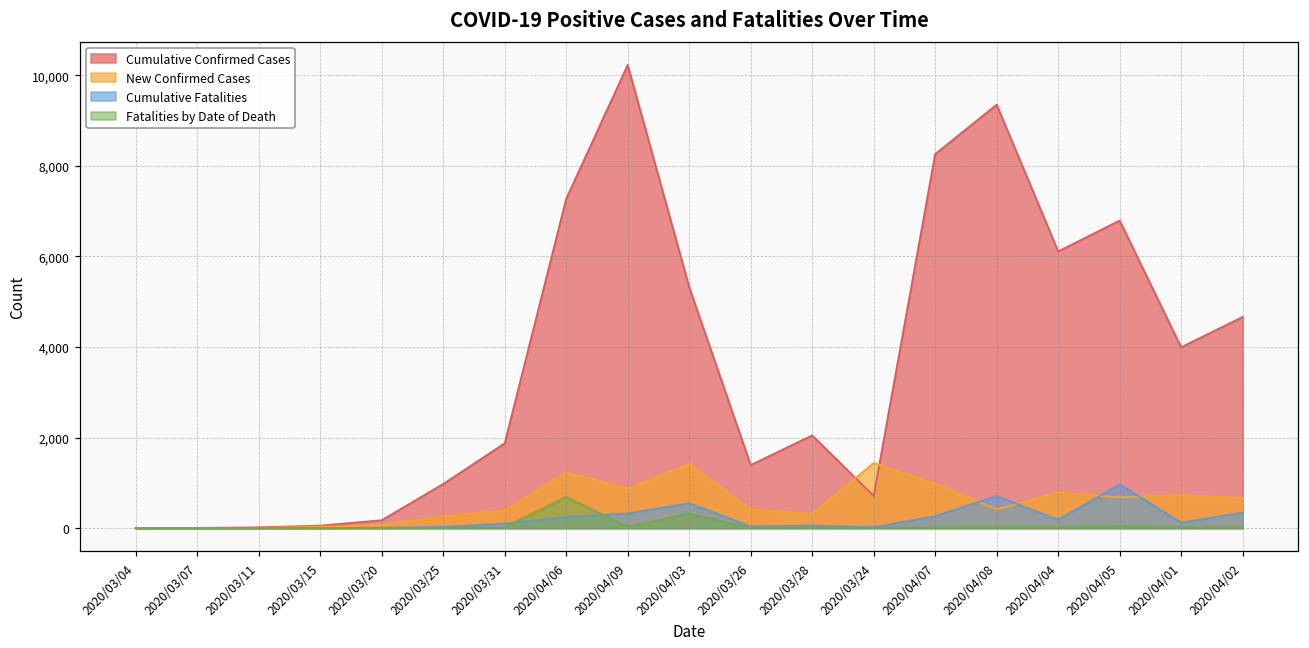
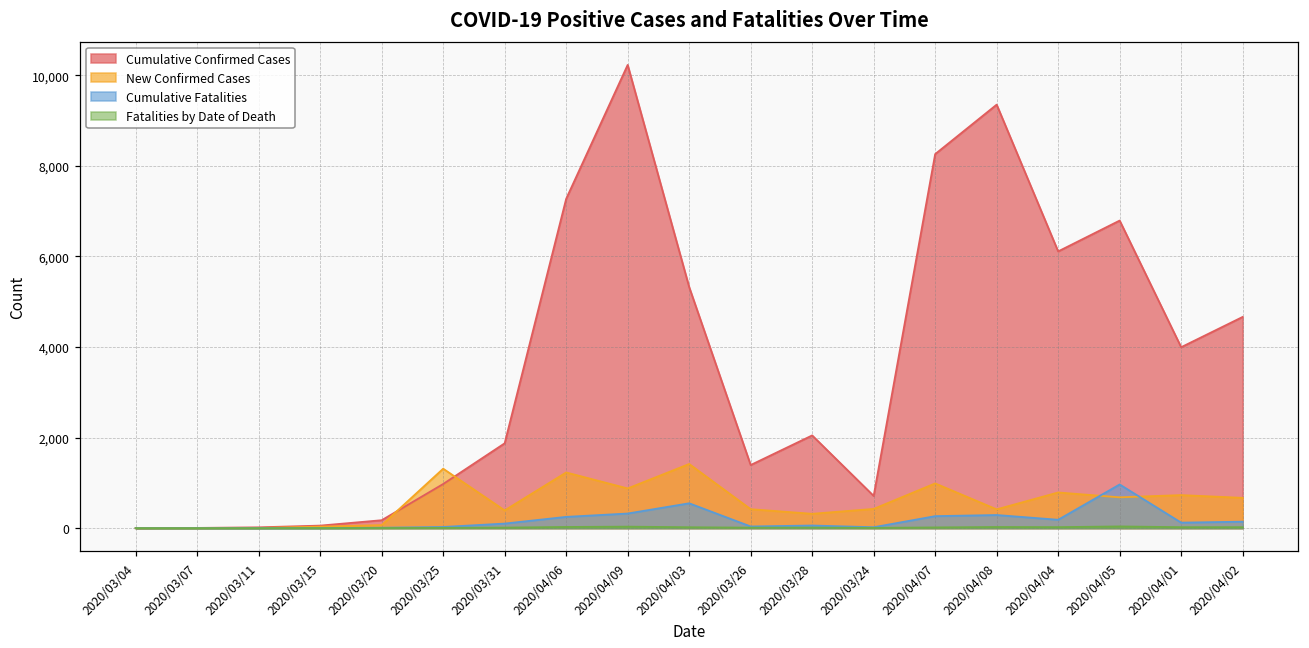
  {
    "Cumulative Confirmed Cases": {
      "2020/03/20": "200",
      "2020/03/25": "1,000",
      "2020/03/31": "1,900",
      "2020/04/06": "7,300",
      "2020/04/09": "10,200",
      "2020/04/03": "5,300",
      "2020/03/26": "1,400",
      "2020/03/28": "2,000",
      "2020/03/24": "700",
      "2020/04/07": "8,300",
      "2020/04/08": "9,400",
      "2020/04/04": "6,100",
      "2020/04/05": "6,800",
      "2020/04/01": "4,000",
      "2020/04/02": "4,700"
    },
    "New Confirmed Cases": {
-     "2020/03/25": "300",
+     "2020/03/25": "1,300",
      "2020/03/31": "400",
      "2020/04/06": "1,200",
      "2020/04/09": "900",
      "2020/04/03": "1,400",
      "2020/03/26": "400",
      "2020/03/28": "300",
-     "2020/03/24": "1,400",
+     "2020/03/24": "400",
      "2020/04/07": "1,000",
      "2020/04/08": "400",
      "2020/04/04": "800",
      "2020/04/05": "700",
      "2020/04/01": "700",
      "2020/04/02": "700"
    },
    "Cumulative Fatalities": {
      "2020/03/31": "100",
      "2020/04/06": "200",
      "2020/04/09": "300",
      "2020/04/03": "500",
      "2020/04/07": "300",
-     "2020/04/08": "700",
+     "2020/04/08": "300",
      "2020/04/04": "200",
      "2020/04/05": "1,000",
      "2020/04/01": "100",
-     "2020/04/02": "300"
+     "2020/04/02": "100"
    },
    "Fatalities by Date of Death": {
      "2020/03/31": "0",
-     "2020/04/06": "700",
+     "2020/04/06": "0",
      "2020/04/09": "0",
-     "2020/04/03": "300",
+     "2020/04/03": "0",
      "2020/04/07": "0",
      "2020/04/08": "0",
      "2020/04/04": "0",
      "2020/04/05": "0",
      "2020/04/01": "0",
      "2020/04/02": "0"
    }
  }
